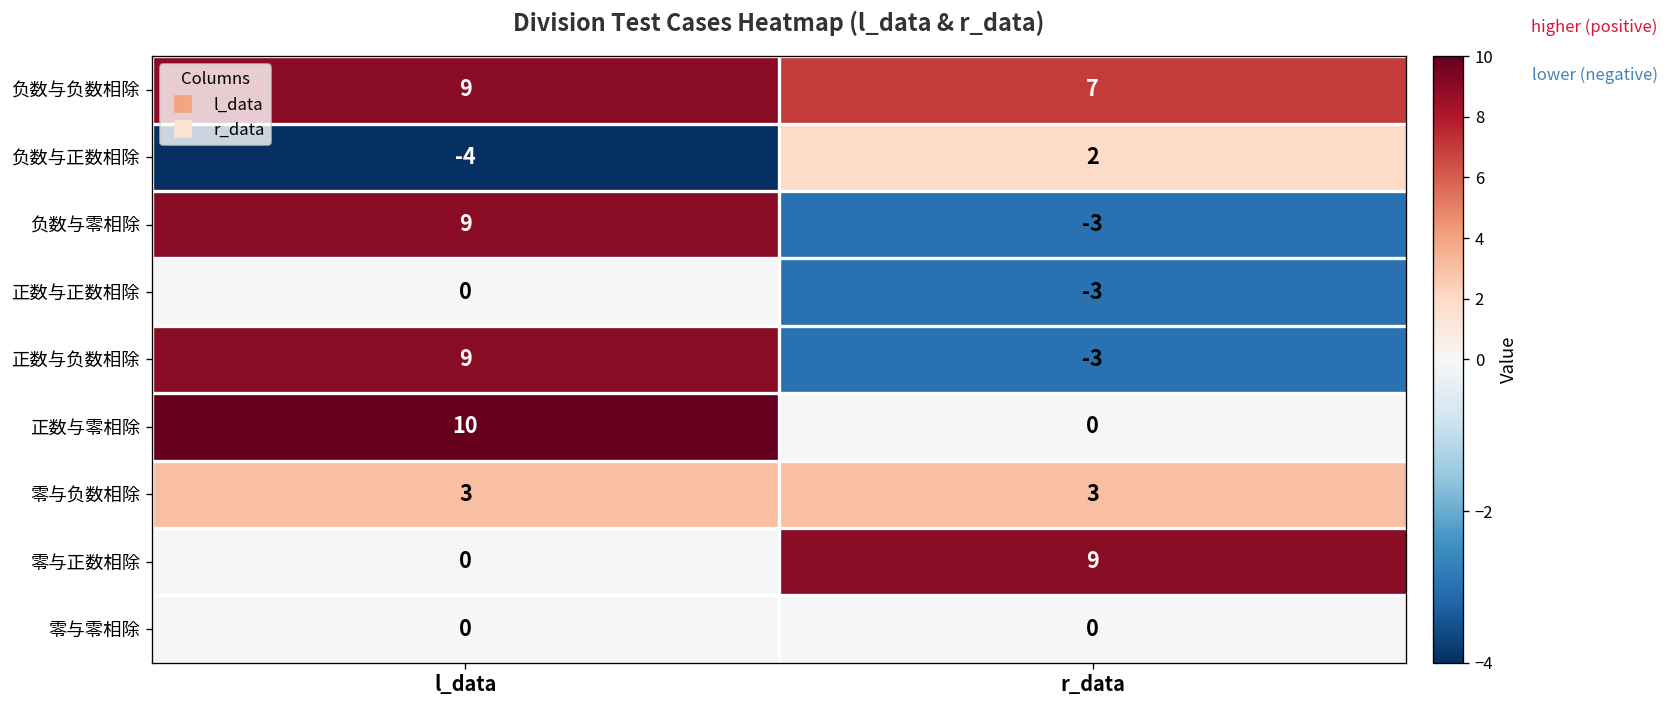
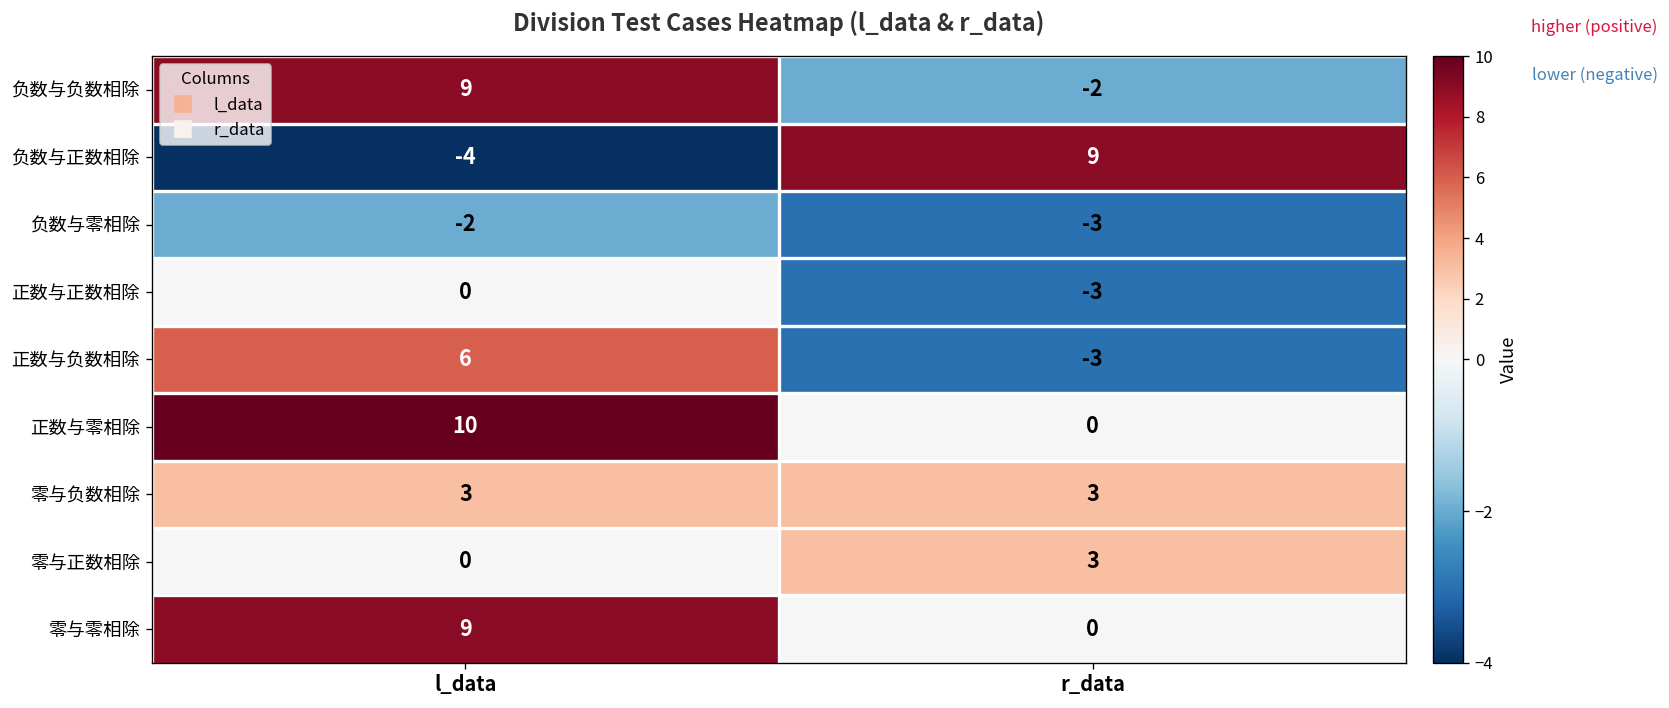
  {
    "负数与负数相除": {
      "l_data": 9,
-     "r_data": 7
+     "r_data": -2
    },
    "负数与正数相除": {
      "l_data": -4,
-     "r_data": 2
+     "r_data": 9
    },
    "负数与零相除": {
-     "l_data": 9,
+     "l_data": -2,
      "r_data": -3
    },
    "正数与正数相除": {
      "l_data": 0,
      "r_data": -3
    },
    "正数与负数相除": {
-     "l_data": 9,
+     "l_data": 6,
      "r_data": -3
    },
    "正数与零相除": {
      "l_data": 10,
      "r_data": 0
    },
    "零与负数相除": {
      "l_data": 3,
      "r_data": 3
    },
    "零与正数相除": {
      "l_data": 0,
-     "r_data": 9
+     "r_data": 3
    },
    "零与零相除": {
-     "l_data": 0,
+     "l_data": 9,
      "r_data": 0
    }
  }
